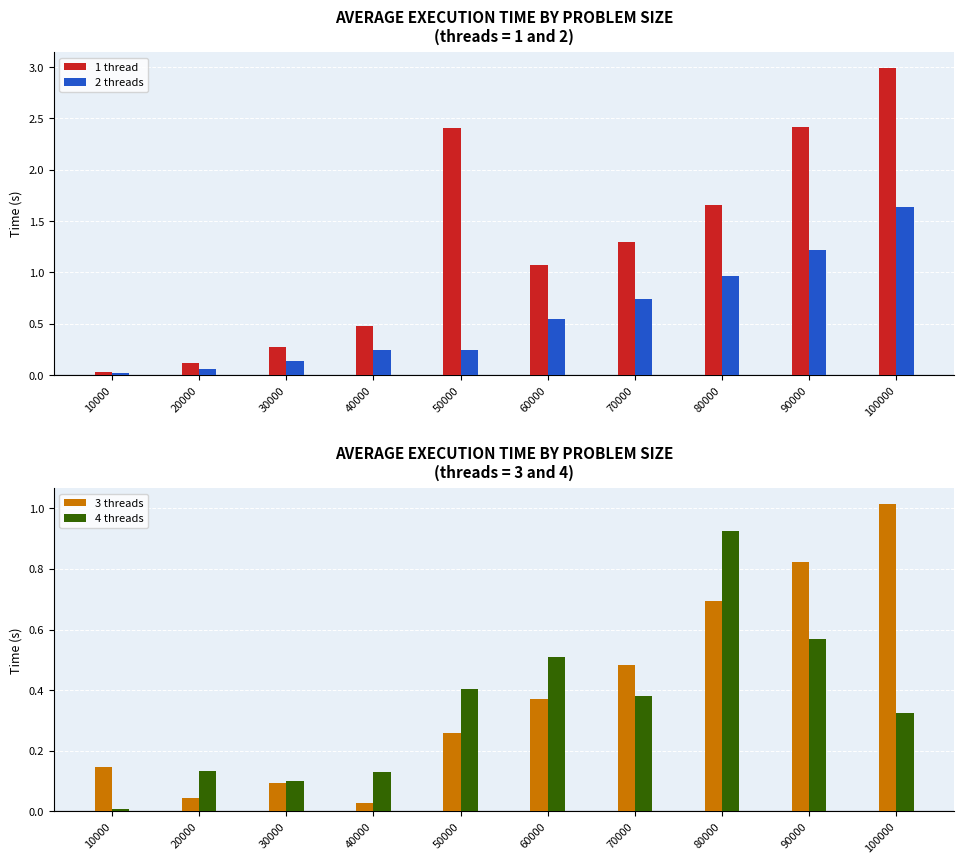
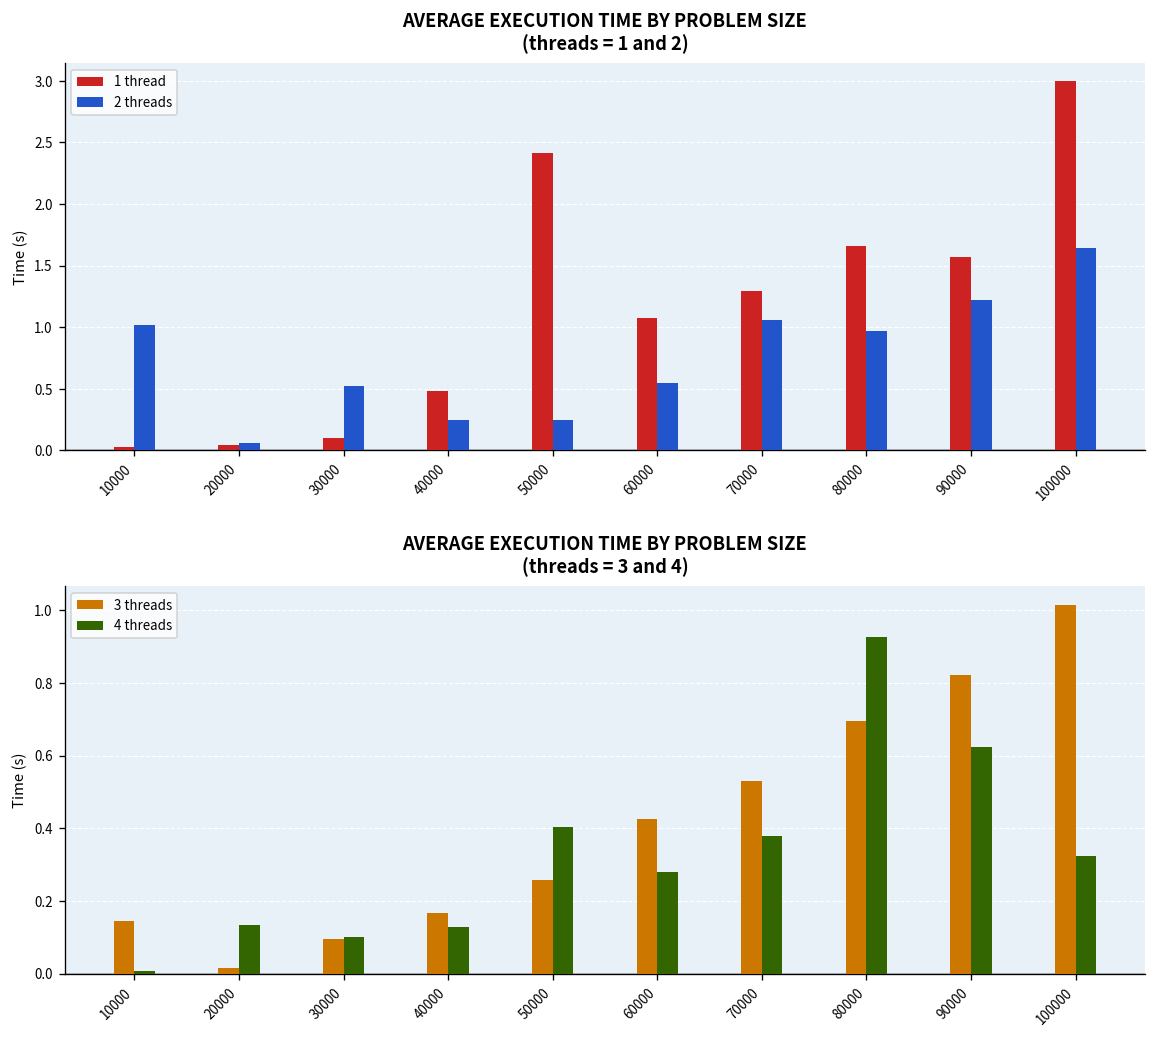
  {
    "AVERAGE EXECUTION TIME BY PROBLEM SIZE (threads = 1 and 2)": {
      "1 thread": {
        "10000": 0.03,
-       "20000": 0.12,
-       "30000": 0.27,
+       "20000": 0.04,
+       "30000": 0.10,
        "40000": 0.48,
        "50000": 2.41,
        "60000": 1.07,
        "70000": 1.29,
        "80000": 1.66,
-       "90000": 2.42,
+       "90000": 1.57,
        "100000": 2.99
      },
      "2 threads": {
-       "10000": 0.02,
+       "10000": 1.01,
        "20000": 0.06,
-       "30000": 0.14,
+       "30000": 0.52,
        "40000": 0.25,
        "50000": 0.25,
        "60000": 0.54,
-       "70000": 0.74,
+       "70000": 1.06,
        "80000": 0.97,
        "90000": 1.22,
        "100000": 1.64
      }
    },
    "AVERAGE EXECUTION TIME BY PROBLEM SIZE (threads = 3 and 4)": {
      "3 threads": {
        "10000": 0.15,
-       "20000": 0.04,
+       "20000": 0.01,
        "30000": 0.09,
-       "40000": 0.03,
+       "40000": 0.17,
        "50000": 0.26,
-       "60000": 0.37,
-       "70000": 0.48,
+       "60000": 0.43,
+       "70000": 0.53,
        "80000": 0.69,
        "90000": 0.82,
        "100000": 1.02
      },
      "4 threads": {
        "10000": 0.01,
        "20000": 0.13,
        "30000": 0.10,
        "40000": 0.13,
        "50000": 0.40,
-       "60000": 0.51,
+       "60000": 0.28,
        "70000": 0.38,
        "80000": 0.93,
-       "90000": 0.57,
+       "90000": 0.62,
        "100000": 0.32
      }
    }
  }
